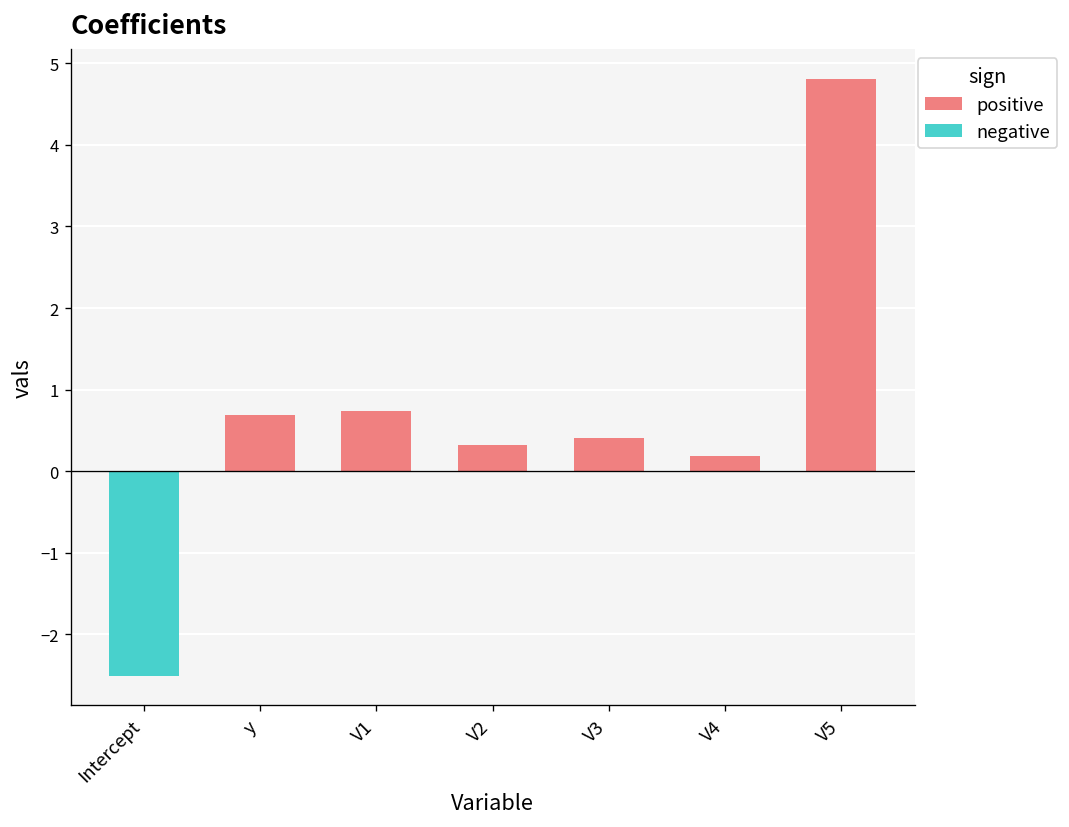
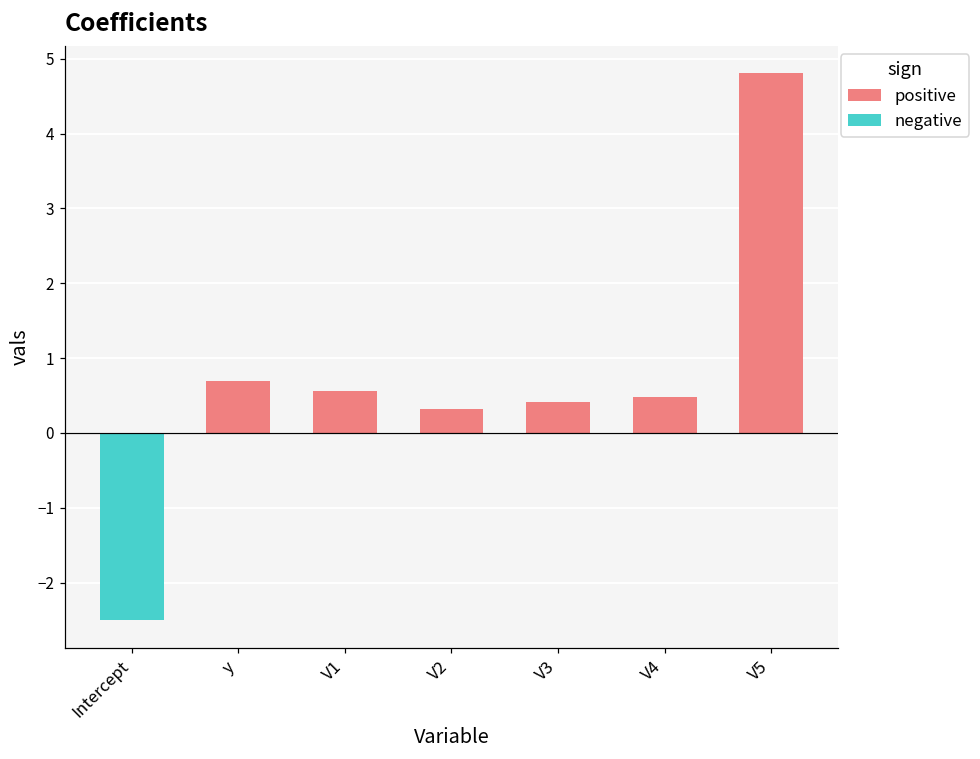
  {
    "Intercept": -2.5,
    "y": 0.7,
-   "V1": 0.7,
+   "V1": 0.6,
    "V2": 0.3,
    "V3": 0.4,
-   "V4": 0.2,
+   "V4": 0.5,
    "V5": 4.8
  }
